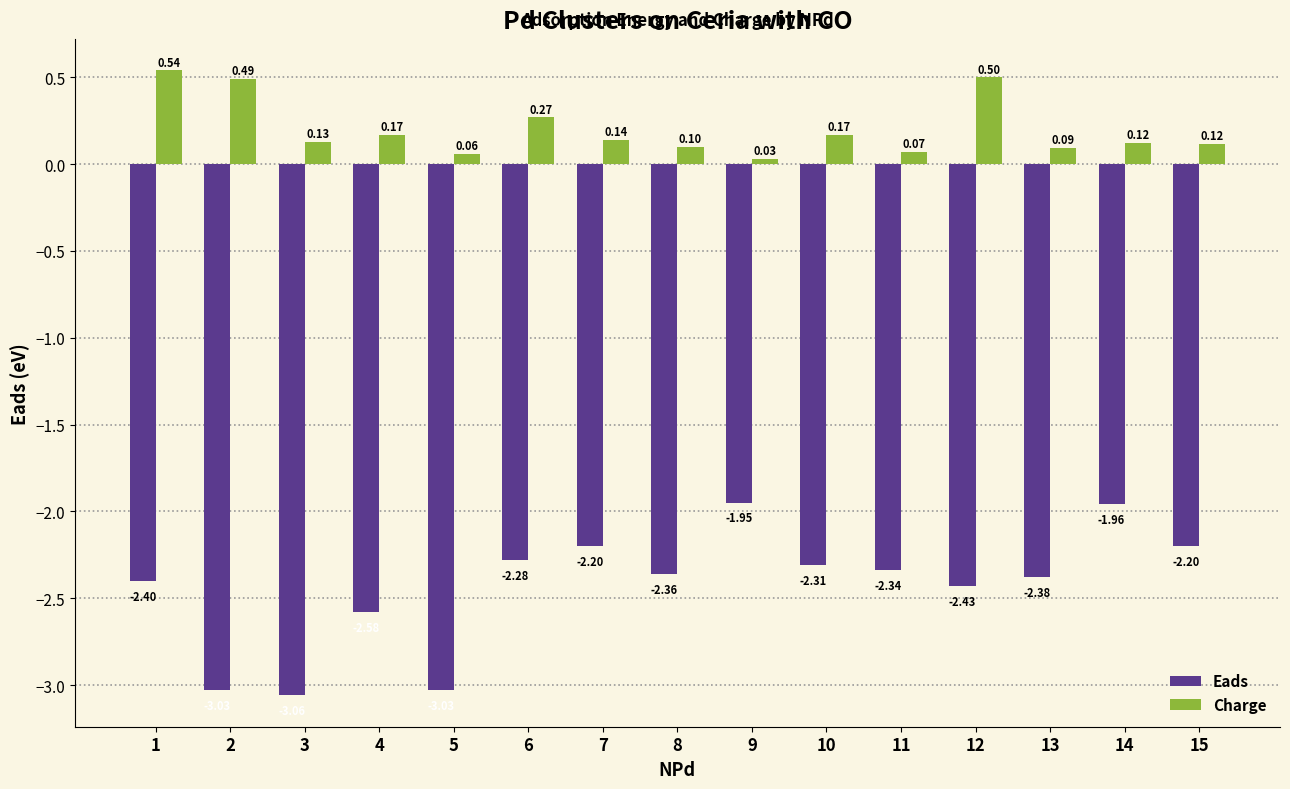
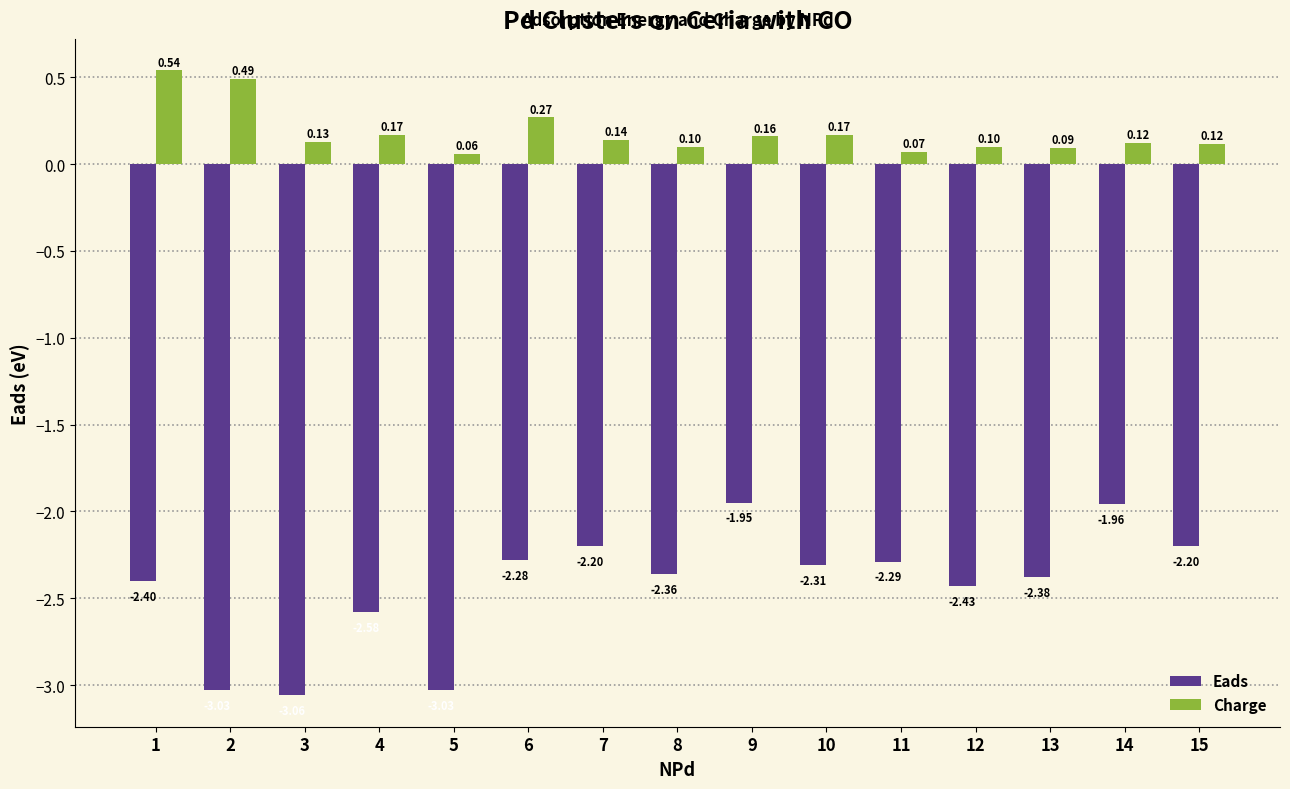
  {
    "Eads": {
      "1": -2.40,
      "6": -2.28,
      "7": -2.20,
      "8": -2.36,
      "9": -1.95,
      "10": -2.31,
-     "11": -2.34,
+     "11": -2.29,
      "12": -2.43,
      "13": -2.38,
      "14": -1.96,
      "15": -2.20
    },
    "Charge": {
      "1": 0.54,
      "2": 0.49,
      "3": 0.13,
      "4": 0.17,
      "5": 0.06,
      "6": 0.27,
      "7": 0.14,
      "8": 0.10,
-     "9": 0.03,
+     "9": 0.16,
      "10": 0.17,
      "11": 0.07,
-     "12": 0.50,
+     "12": 0.10,
      "13": 0.09,
      "14": 0.12,
      "15": 0.12
    }
  }
